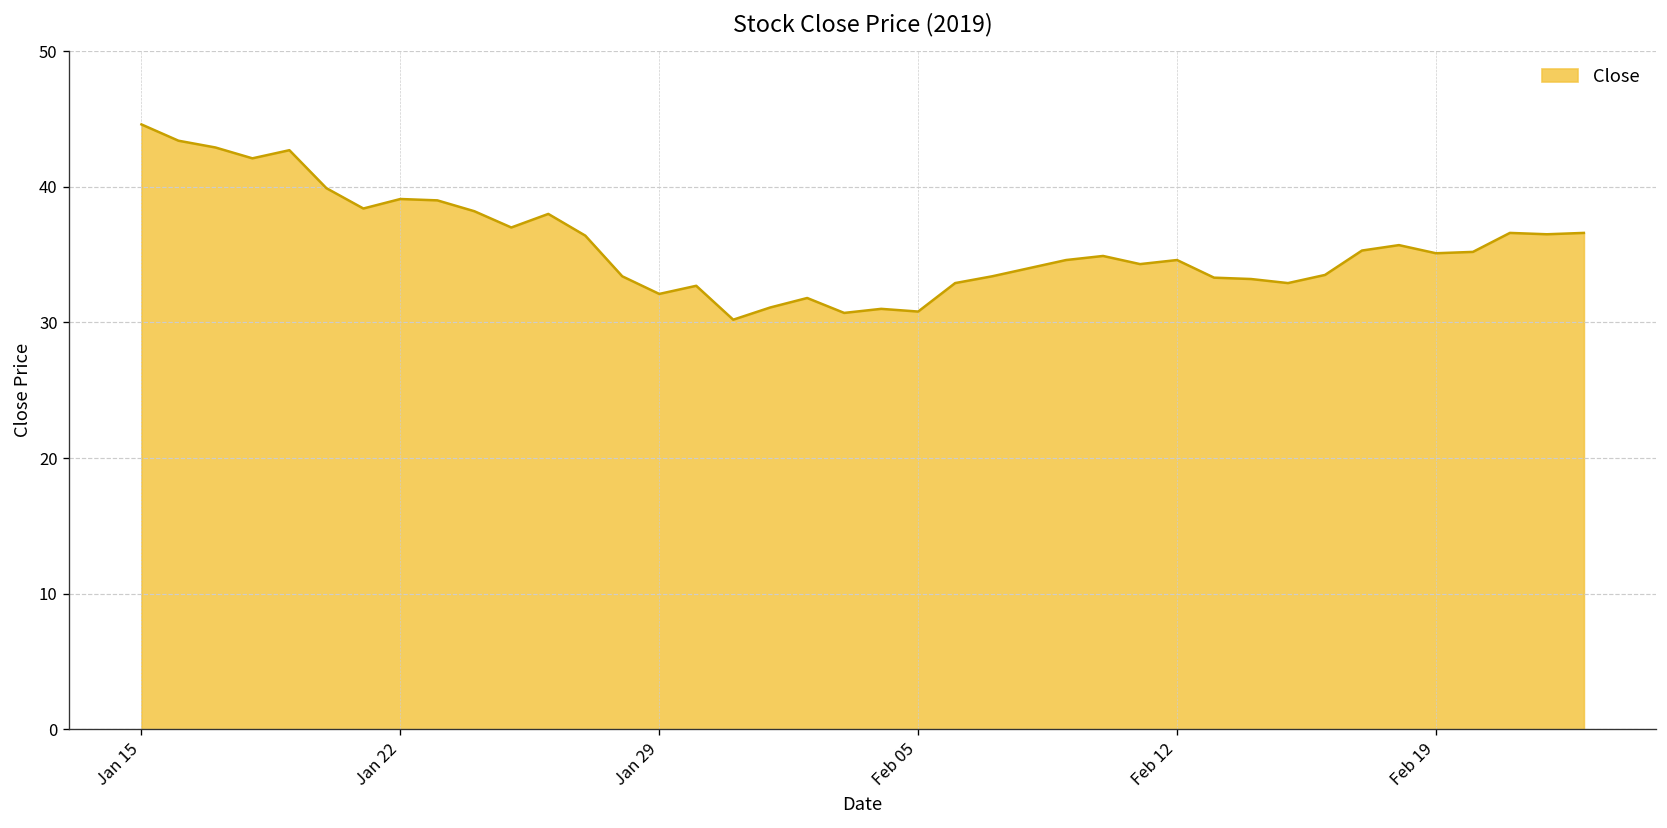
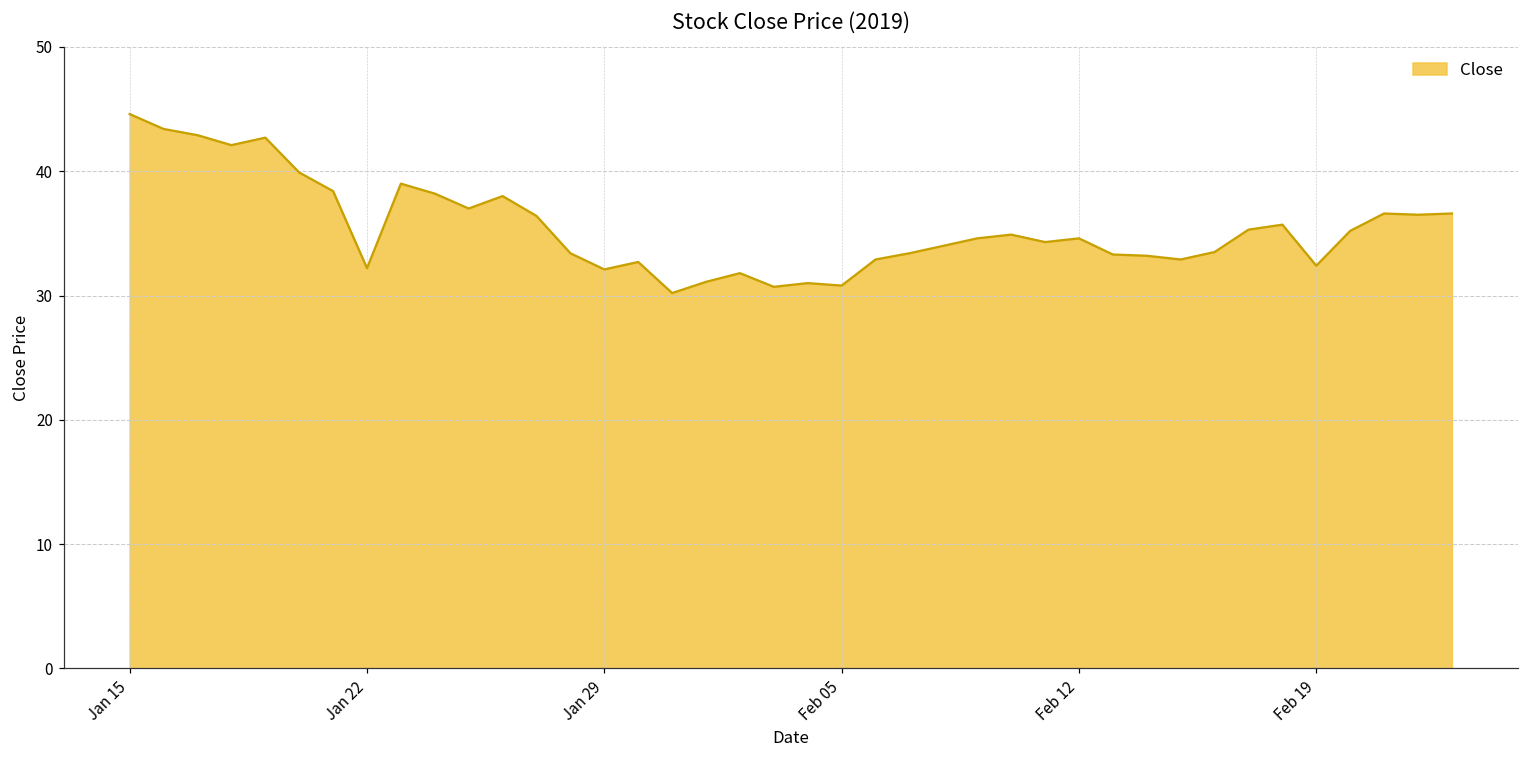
  {
    "Jan 15": 44.6,
-   "Jan 22": 39.1,
+   "Jan 22": 32.2,
    "Jan 29": 32.1,
    "Feb 05": 30.8,
    "Feb 12": 34.6,
-   "Feb 19": 35.1
+   "Feb 19": 32.4
  }
